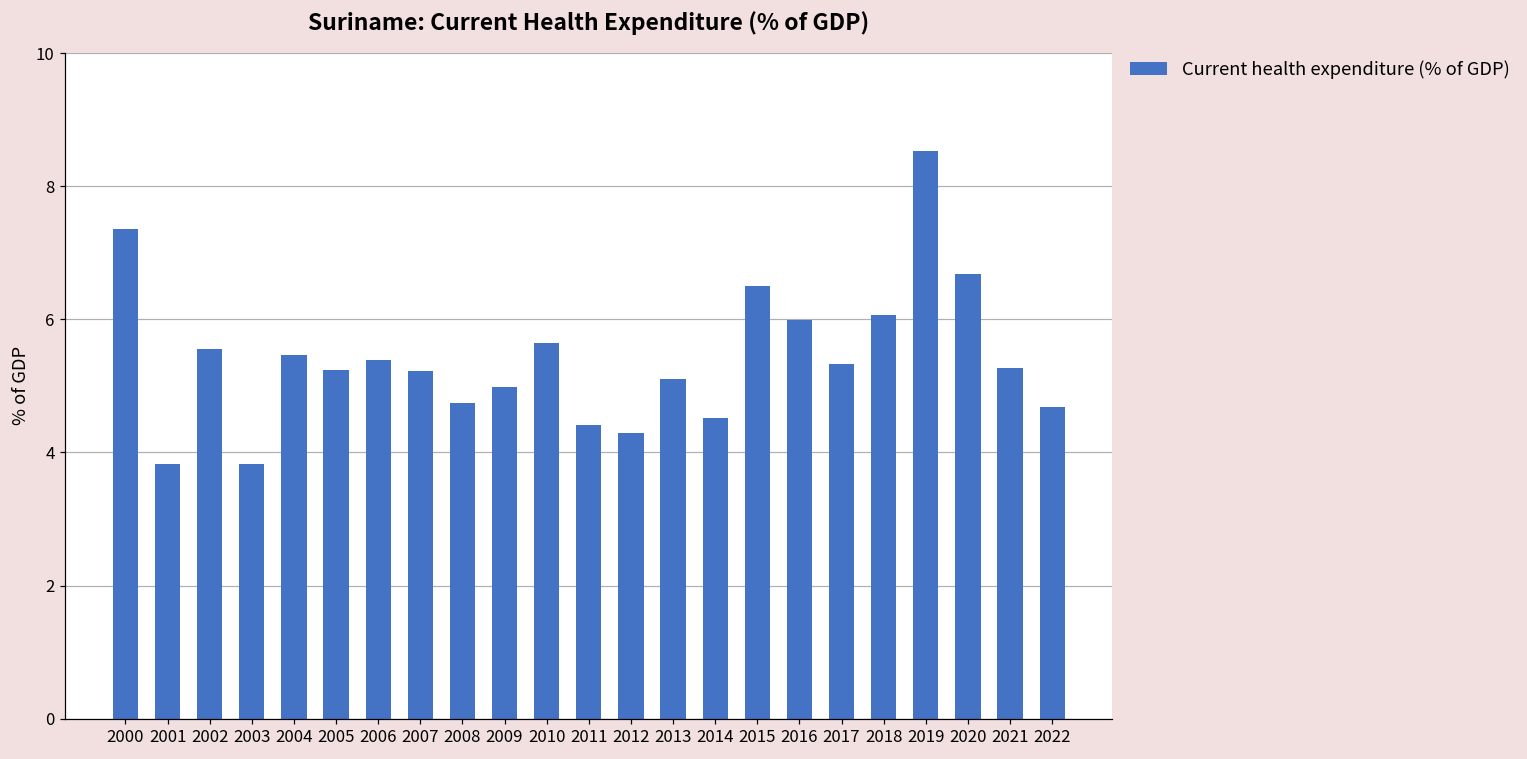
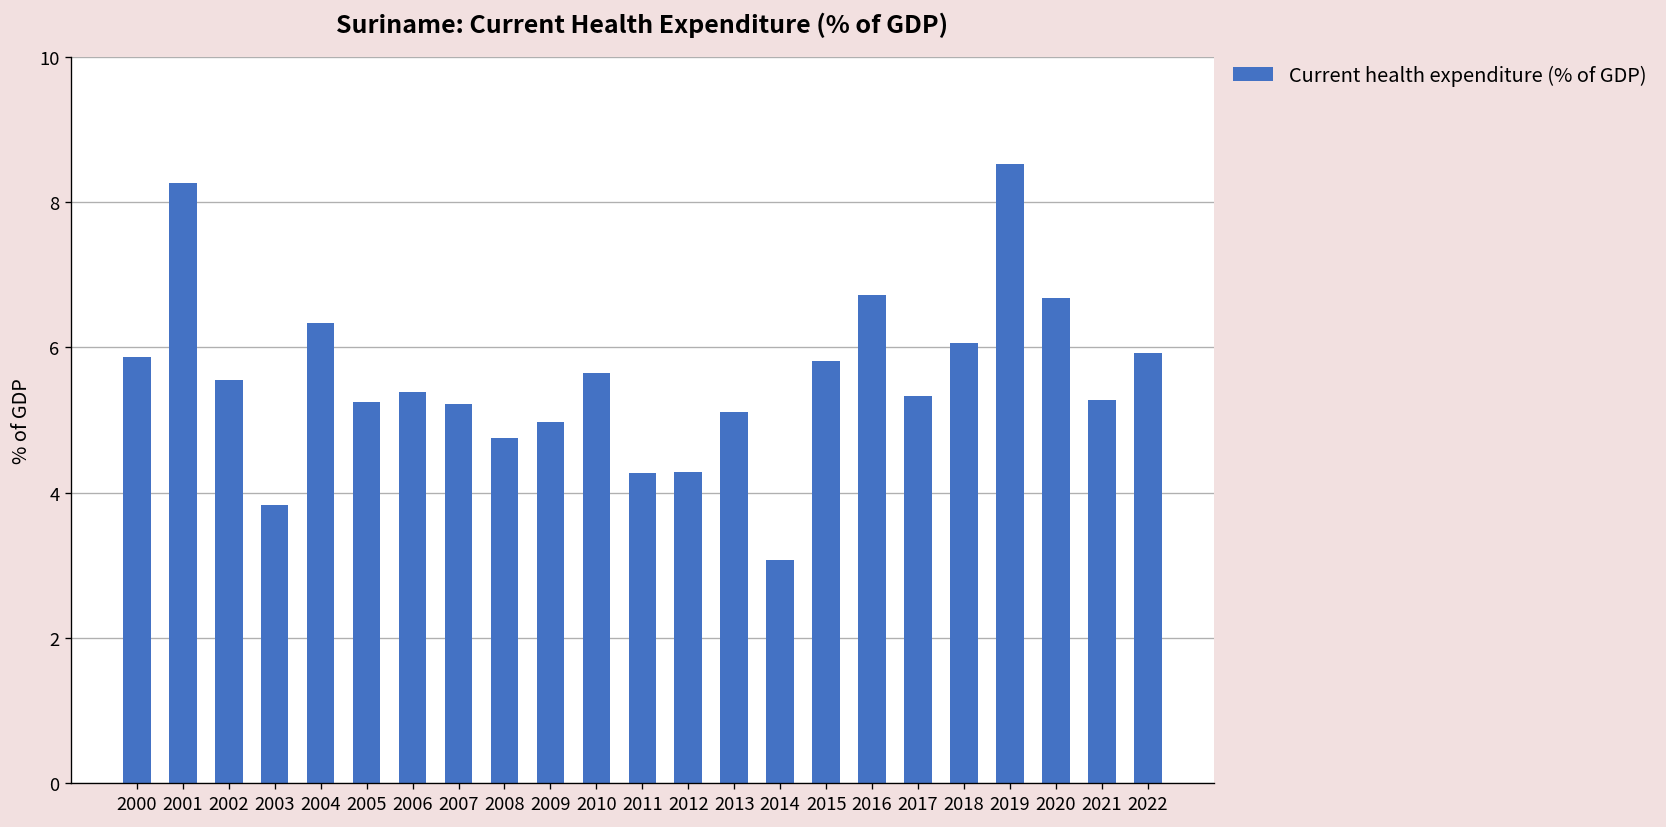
  {
-   "2000": 7.4,
-   "2001": 3.8,
+   "2000": 5.9,
+   "2001": 8.3,
    "2002": 5.6,
    "2003": 3.8,
-   "2004": 5.5,
+   "2004": 6.3,
    "2005": 5.2,
    "2006": 5.4,
    "2007": 5.2,
    "2008": 4.7,
    "2009": 5.0,
    "2010": 5.7,
-   "2011": 4.4,
+   "2011": 4.3,
    "2012": 4.3,
    "2013": 5.1,
-   "2014": 4.5,
-   "2015": 6.5,
-   "2016": 6.0,
+   "2014": 3.1,
+   "2015": 5.8,
+   "2016": 6.7,
    "2017": 5.3,
    "2018": 6.1,
    "2019": 8.5,
    "2020": 6.7,
    "2021": 5.3,
-   "2022": 4.7
+   "2022": 5.9
  }
